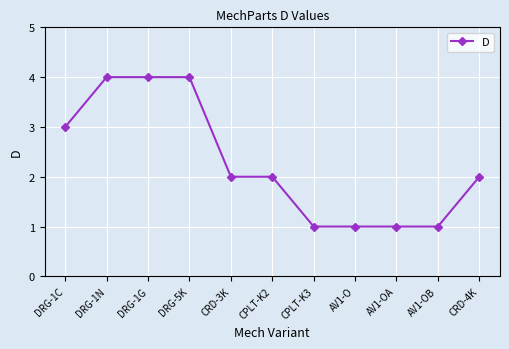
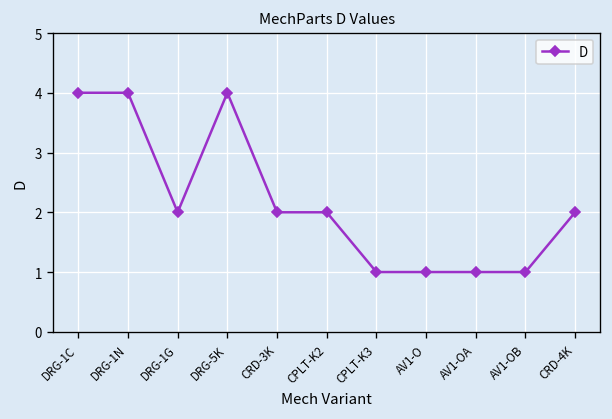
  {
-   "DRG-1C": 3,
+   "DRG-1C": 4,
    "DRG-1N": 4,
-   "DRG-1G": 4,
+   "DRG-1G": 2,
    "DRG-5K": 4,
    "CRD-3K": 2,
    "CPLT-K2": 2,
    "CPLT-K3": 1,
    "AV1-O": 1,
    "AV1-OA": 1,
    "AV1-OB": 1,
    "CRD-4K": 2
  }
